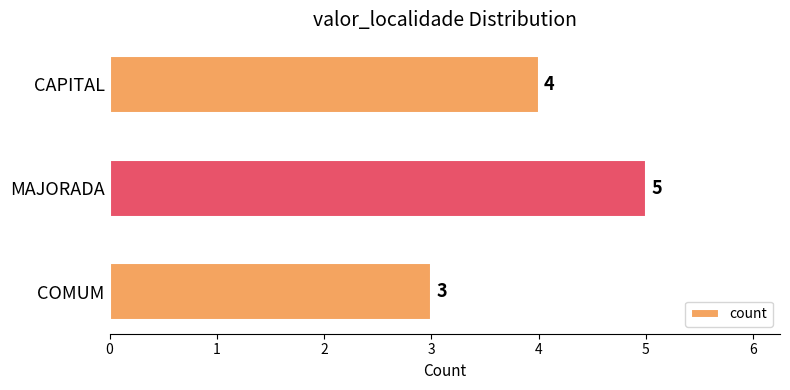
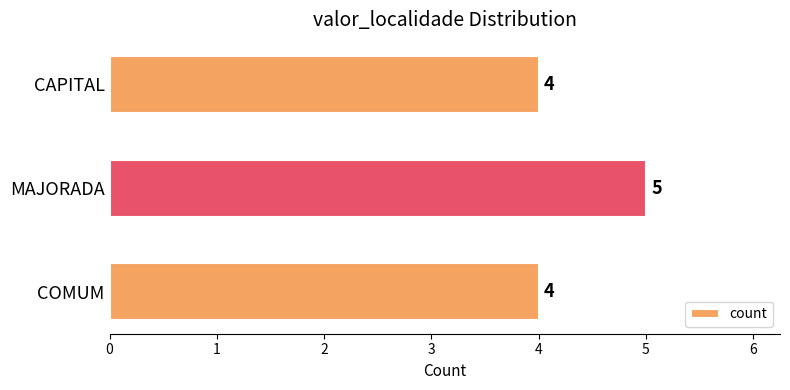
  {
    "CAPITAL": 4,
    "MAJORADA": 5,
-   "COMUM": 3
+   "COMUM": 4
  }
